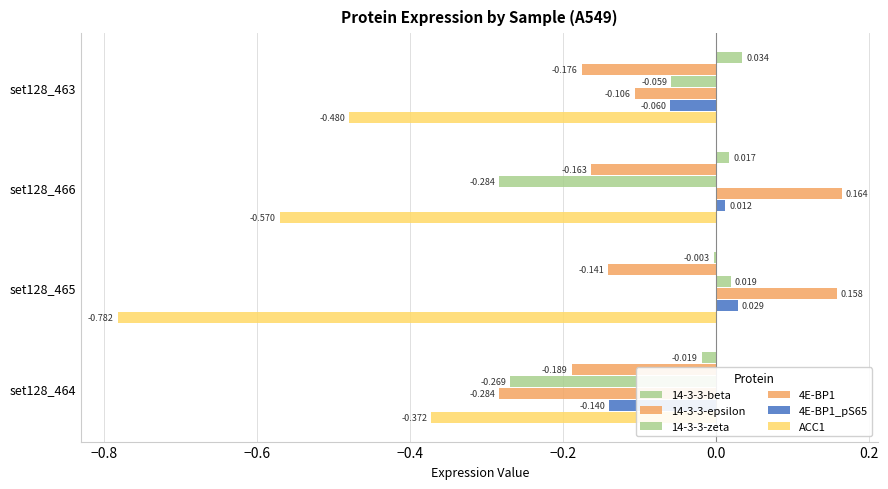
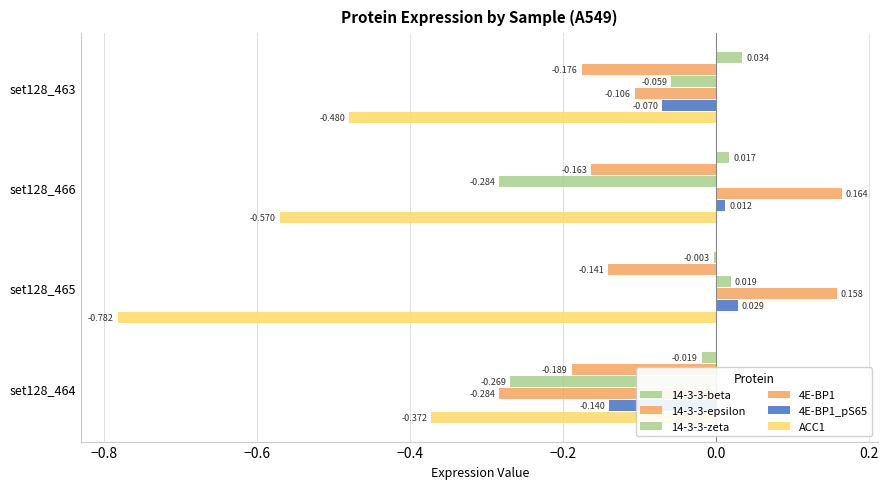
  {
    "4E-BP1_pS65": {
-     "set128_463": -0.060,
+     "set128_463": -0.070,
      "set128_466": 0.012,
      "set128_465": 0.029,
      "set128_464": -0.140
    }
  }
